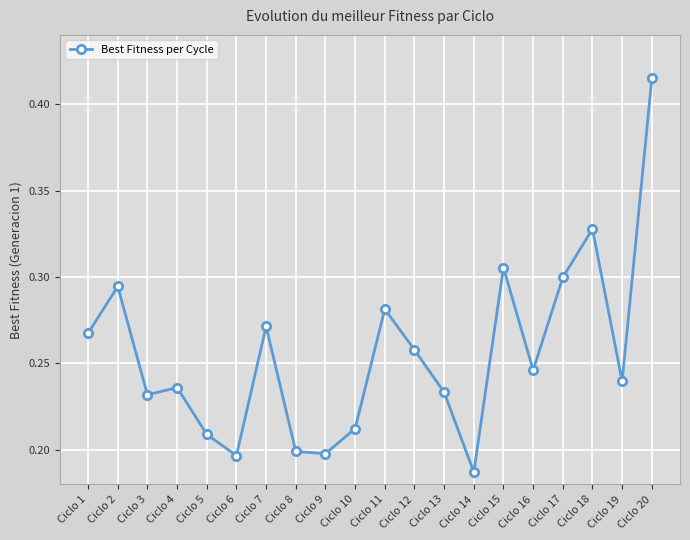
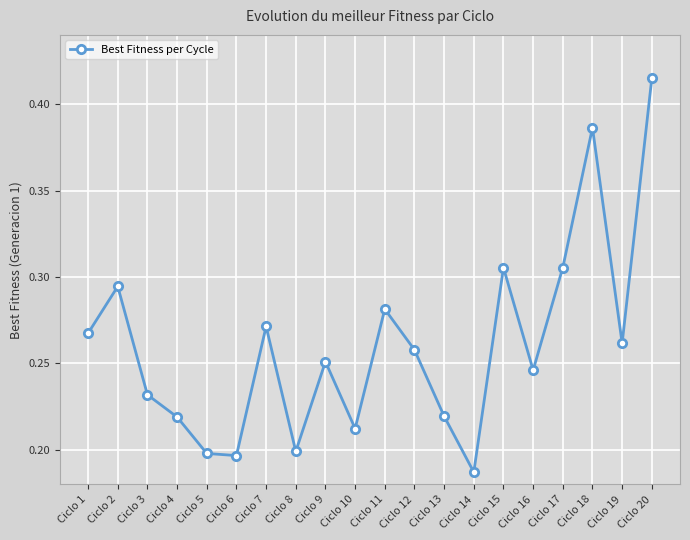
  {
    "Best Fitness per Cycle": {
      "Ciclo 1": 0.267,
      "Ciclo 2": 0.295,
      "Ciclo 3": 0.232,
-     "Ciclo 4": 0.236,
-     "Ciclo 5": 0.209,
+     "Ciclo 4": 0.219,
+     "Ciclo 5": 0.198,
      "Ciclo 6": 0.197,
      "Ciclo 7": 0.271,
      "Ciclo 8": 0.199,
-     "Ciclo 9": 0.198,
+     "Ciclo 9": 0.251,
      "Ciclo 10": 0.212,
      "Ciclo 11": 0.281,
      "Ciclo 12": 0.258,
-     "Ciclo 13": 0.233,
+     "Ciclo 13": 0.219,
      "Ciclo 14": 0.187,
      "Ciclo 15": 0.305,
      "Ciclo 16": 0.246,
-     "Ciclo 17": 0.300,
-     "Ciclo 18": 0.328,
-     "Ciclo 19": 0.240,
+     "Ciclo 17": 0.305,
+     "Ciclo 18": 0.386,
+     "Ciclo 19": 0.262,
      "Ciclo 20": 0.415
    }
  }
